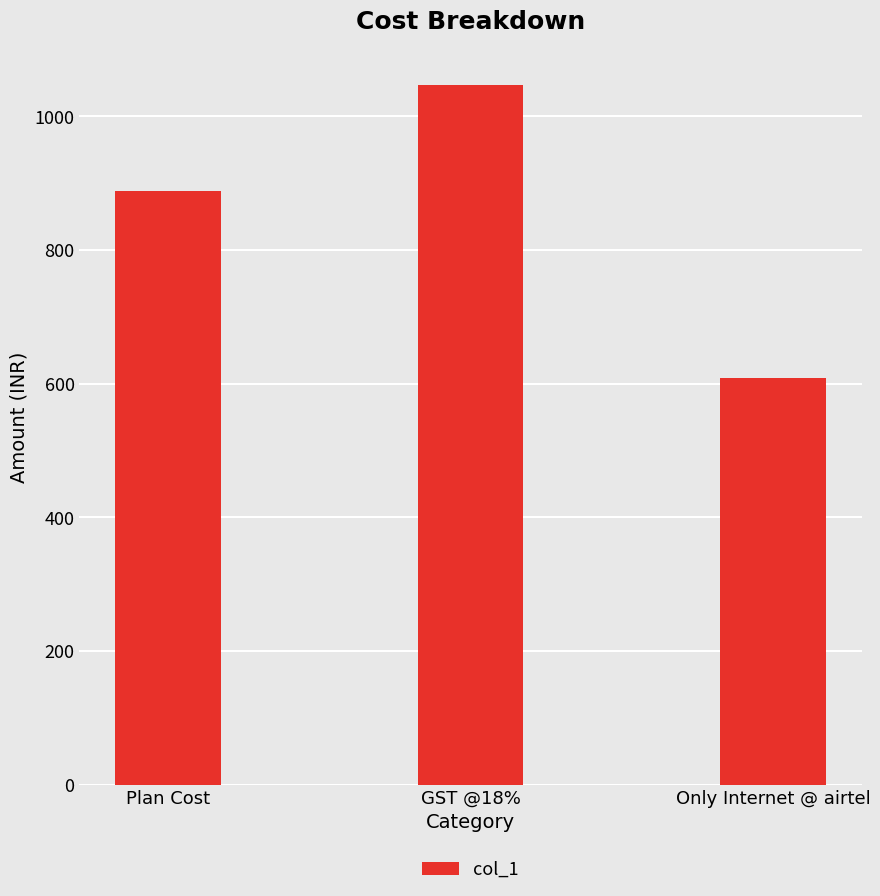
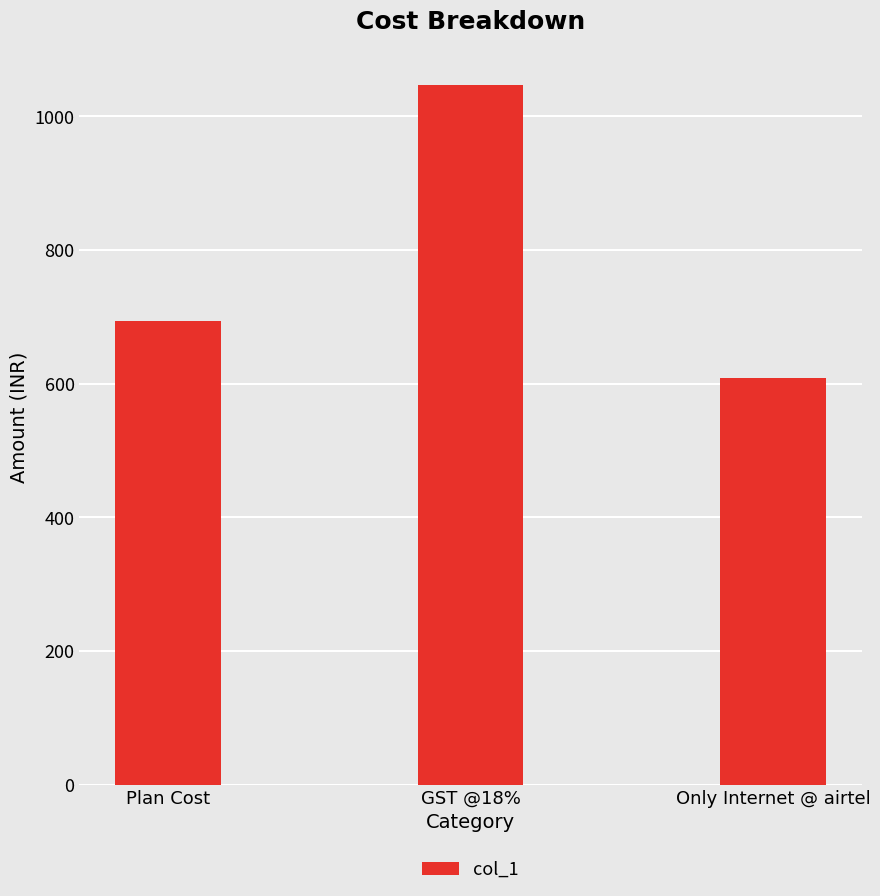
  {
-   "Plan Cost": 890,
+   "Plan Cost": 690,
    "GST @18%": 1050,
    "Only Internet @ airtel": 610
  }
